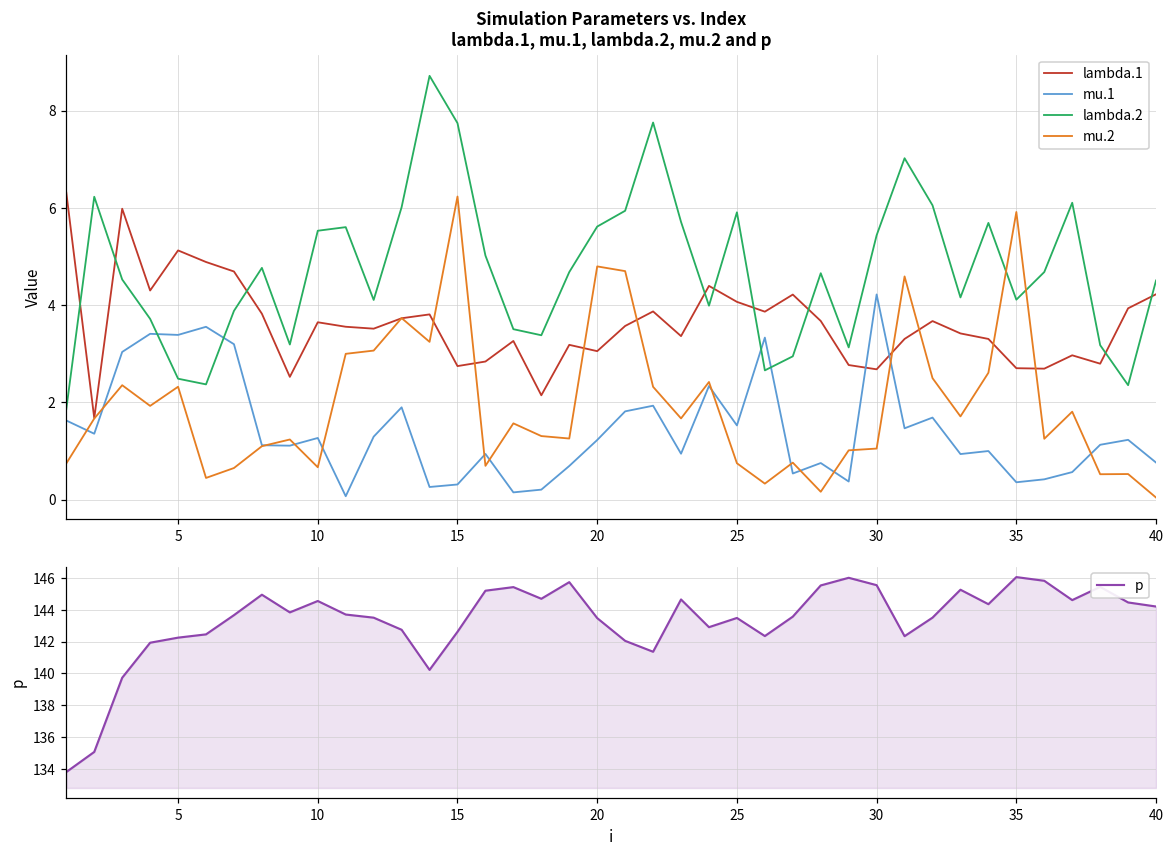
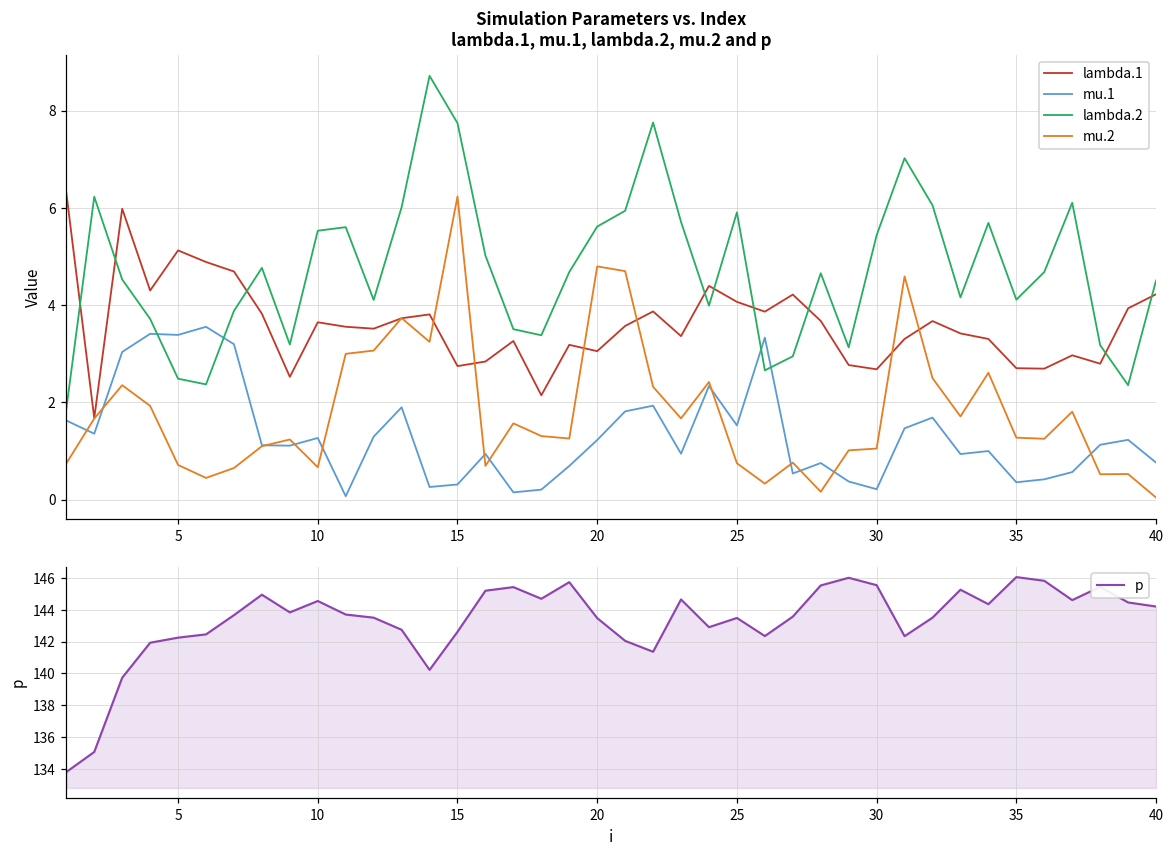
  {
    "Simulation Parameters vs. Index lambda.1, mu.1, lambda.2, mu.2 and p": {
      "lambda.1": {
        "5": 5.1,
        "10": 3.6,
        "15": 2.7,
        "20": 3.1,
        "25": 4.1,
        "30": 2.7,
        "35": 2.7,
        "40": 4.2
      },
      "mu.1": {
        "5": 3.4,
        "10": 1.3,
        "15": 0.3,
        "20": 1.2,
        "25": 1.5,
-       "30": 4.2,
+       "30": 0.2,
        "35": 0.4,
        "40": 0.8
      },
      "lambda.2": {
        "5": 2.5,
        "10": 5.5,
        "15": 7.7,
        "20": 5.6,
        "25": 5.9,
        "30": 5.4,
        "35": 4.1,
        "40": 4.5
      },
      "mu.2": {
-       "5": 2.3,
+       "5": 0.7,
        "10": 0.7,
        "15": 6.2,
        "20": 4.8,
        "25": 0.7,
        "30": 1.1,
-       "35": 5.9,
+       "35": 1.3,
        "40": 0.0
      }
    }
  }
